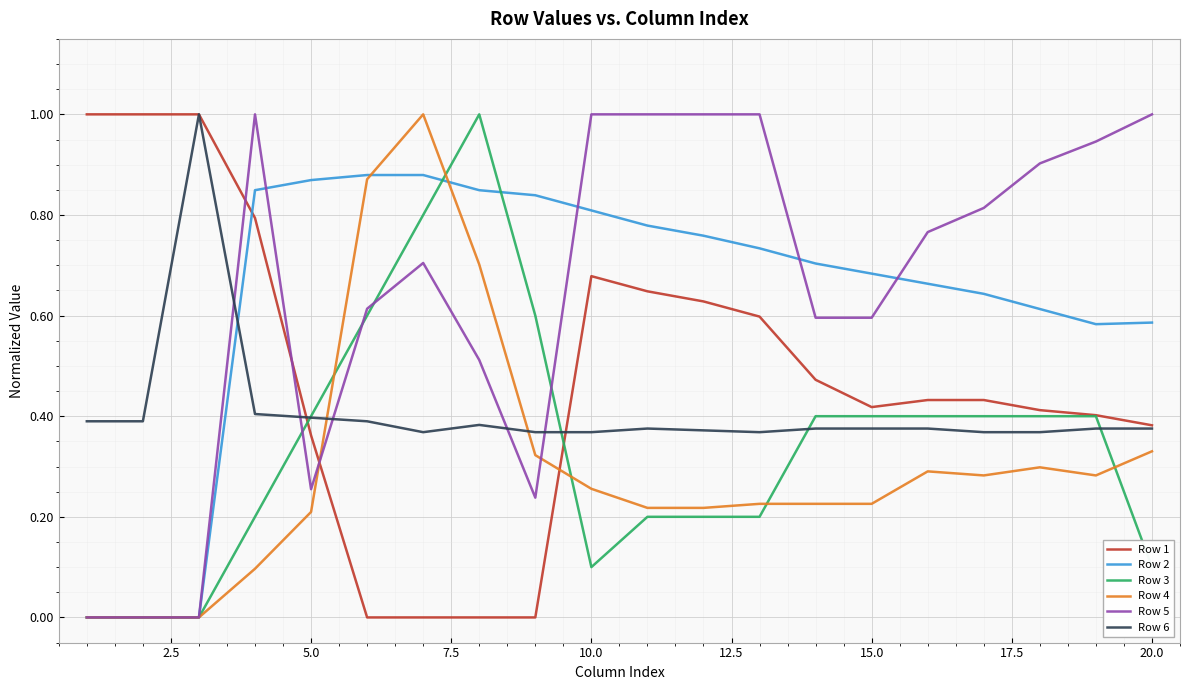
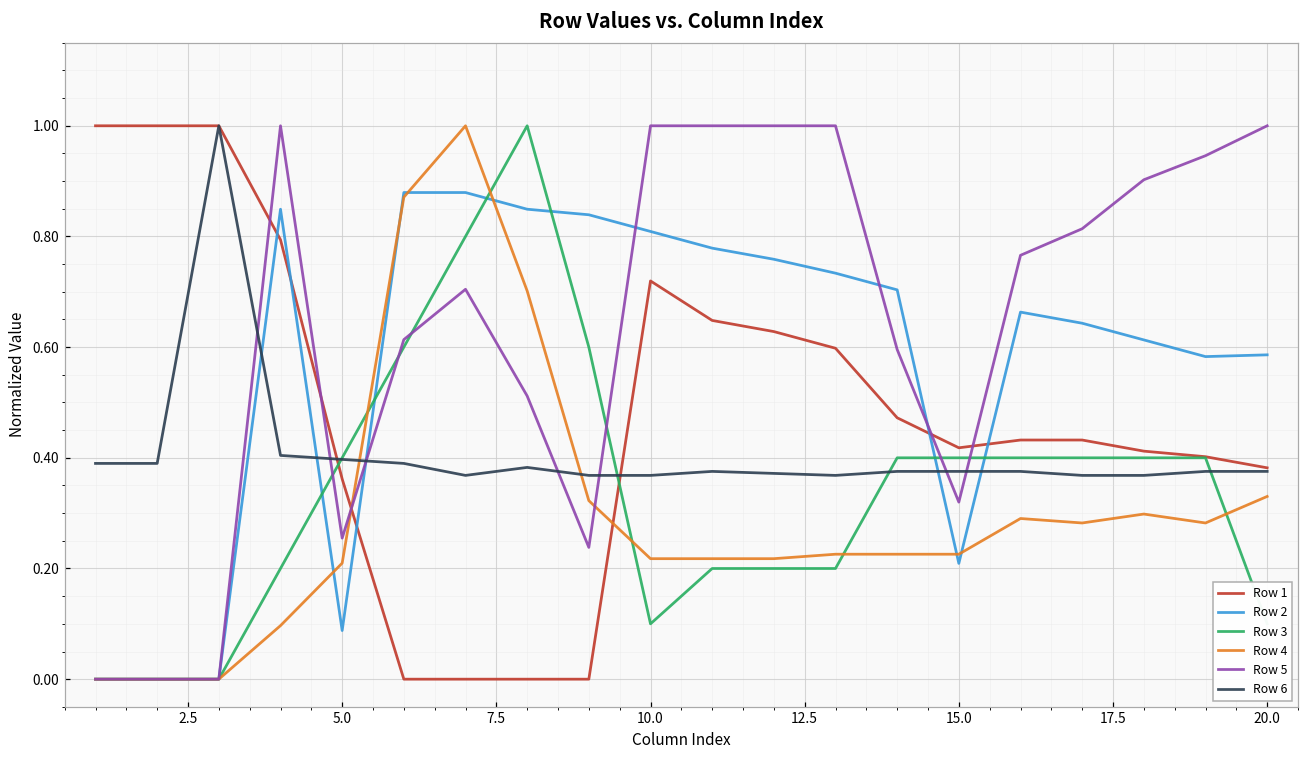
  {
    "Row 1": {
      "5.0": 0.36,
-     "10.0": 0.68,
+     "10.0": 0.72,
      "15.0": 0.42,
      "20.0": 0.38
    },
    "Row 2": {
-     "5.0": 0.87,
+     "5.0": 0.09,
      "10.0": 0.81,
-     "15.0": 0.68,
+     "15.0": 0.21,
      "20.0": 0.59
    },
    "Row 3": {
      "10.0": 0.10,
      "15.0": 0.40
    },
    "Row 4": {
      "5.0": 0.21,
-     "10.0": 0.26,
+     "10.0": 0.22,
      "15.0": 0.23,
      "20.0": 0.33
    },
    "Row 5": {
      "5.0": 0.25,
      "10.0": 1.00,
-     "15.0": 0.60,
+     "15.0": 0.32,
      "20.0": 1.00
    },
    "Row 6": {
      "10.0": 0.37,
      "15.0": 0.38,
      "20.0": 0.38
    }
  }
